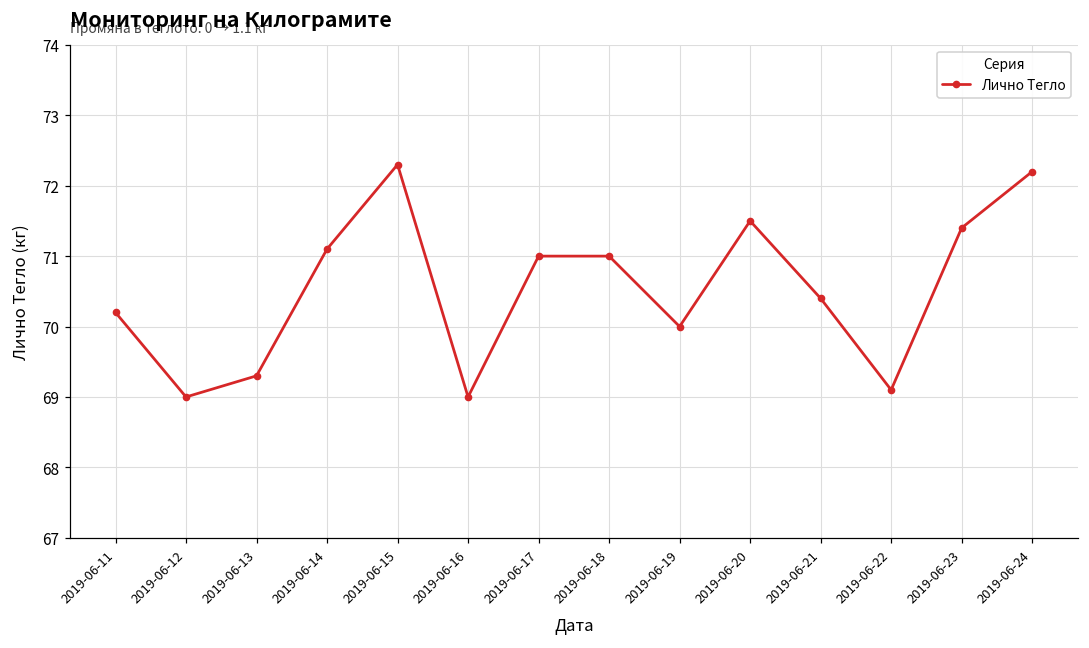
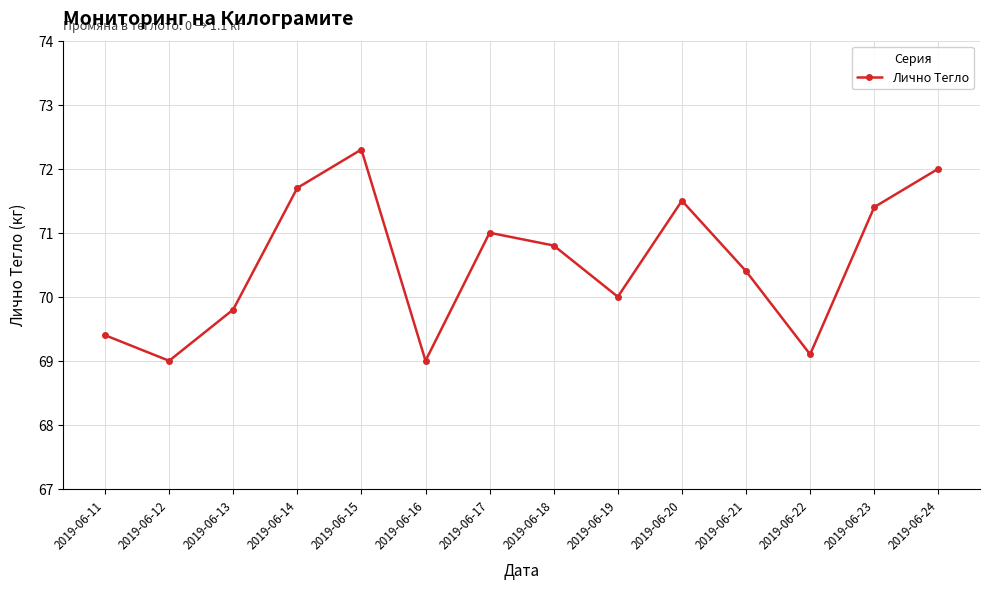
  {
-   "2019-06-11": 70.2,
+   "2019-06-11": 69.4,
    "2019-06-12": 69.0,
-   "2019-06-13": 69.3,
-   "2019-06-14": 71.1,
+   "2019-06-13": 69.8,
+   "2019-06-14": 71.7,
    "2019-06-15": 72.3,
    "2019-06-16": 69.0,
    "2019-06-17": 71.0,
-   "2019-06-18": 71.0,
+   "2019-06-18": 70.8,
    "2019-06-19": 70.0,
    "2019-06-20": 71.5,
    "2019-06-21": 70.4,
    "2019-06-22": 69.1,
    "2019-06-23": 71.4,
-   "2019-06-24": 72.2
+   "2019-06-24": 72.0
  }
